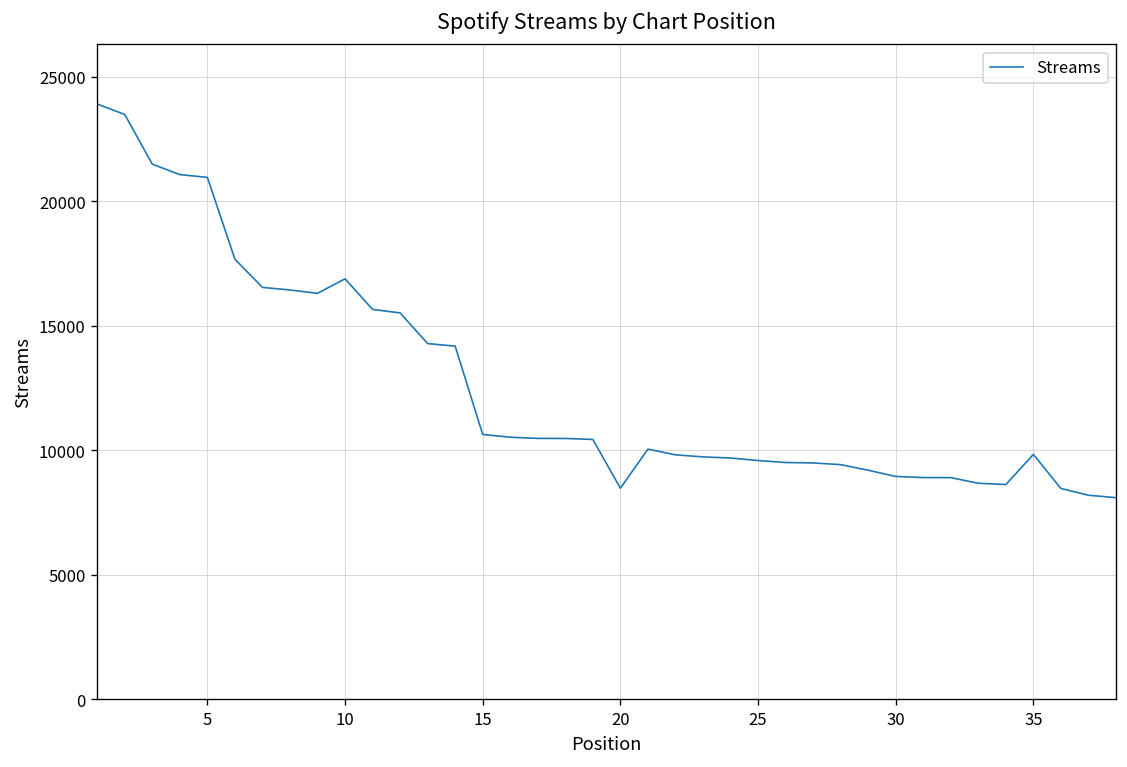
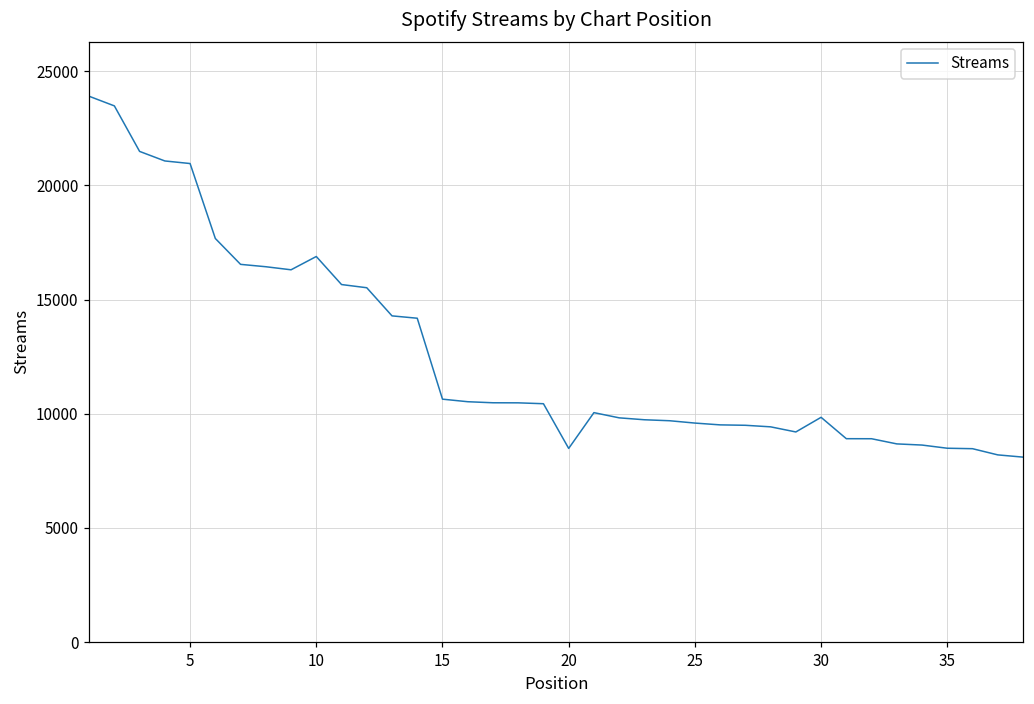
  {
    "5": 21000,
    "10": 16900,
    "15": 10600,
    "20": 8500,
    "25": 9600,
-   "30": 9000,
-   "35": 9800
+   "30": 9800,
+   "35": 8500
  }
